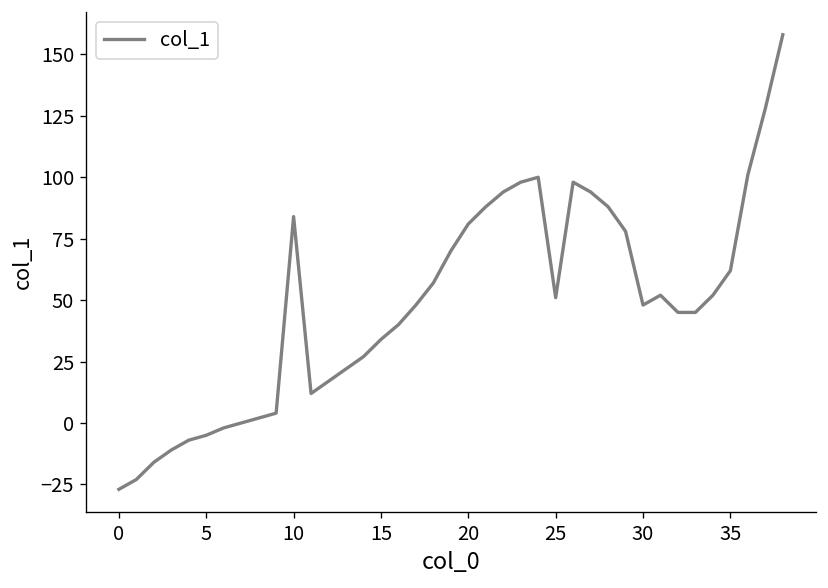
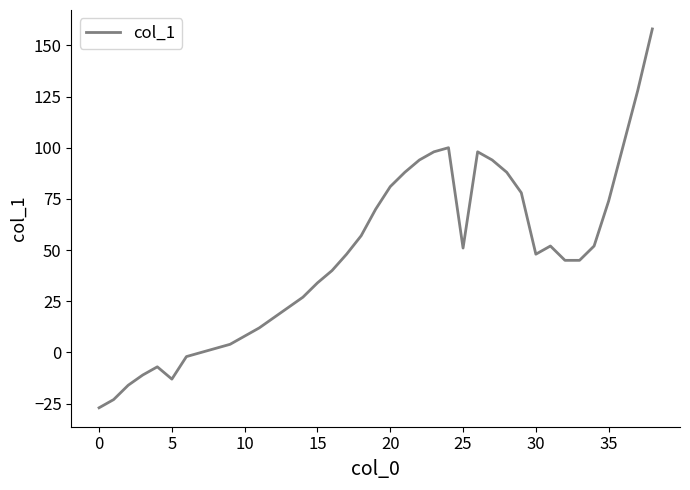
  {
    "0": -27,
-   "5": -5,
-   "10": 84,
+   "5": -13,
+   "10": 8,
    "15": 34,
    "20": 81,
    "25": 51,
    "30": 48,
-   "35": 62
+   "35": 74
  }
